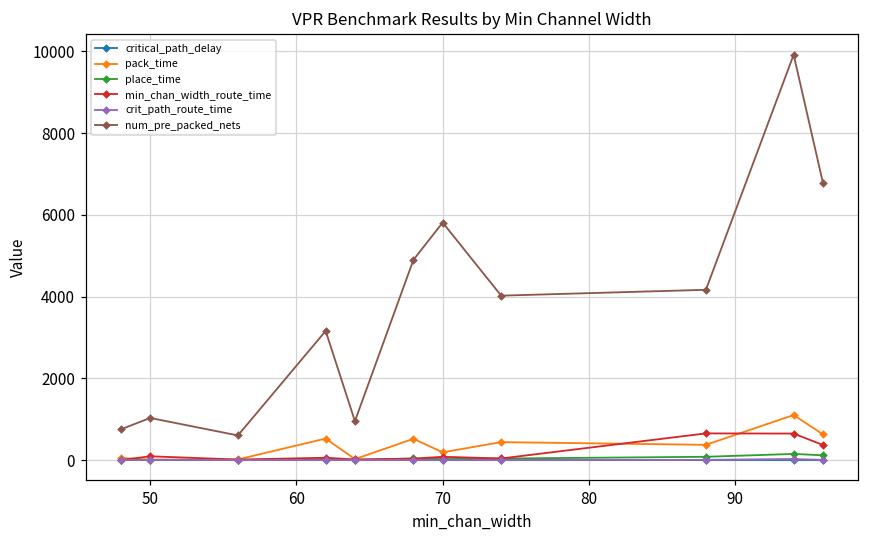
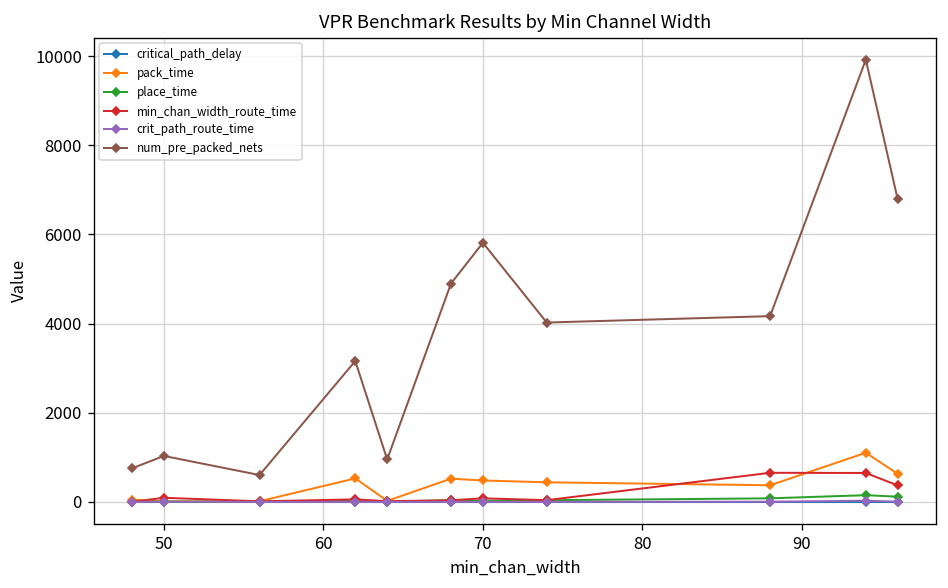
  {
    "pack_time": {
-     "70": 200
+     "70": 500
    },
    "min_chan_width_route_time": {
      "50": 100
    },
    "num_pre_packed_nets": {
      "50": 1000,
      "70": 5800
    }
  }
